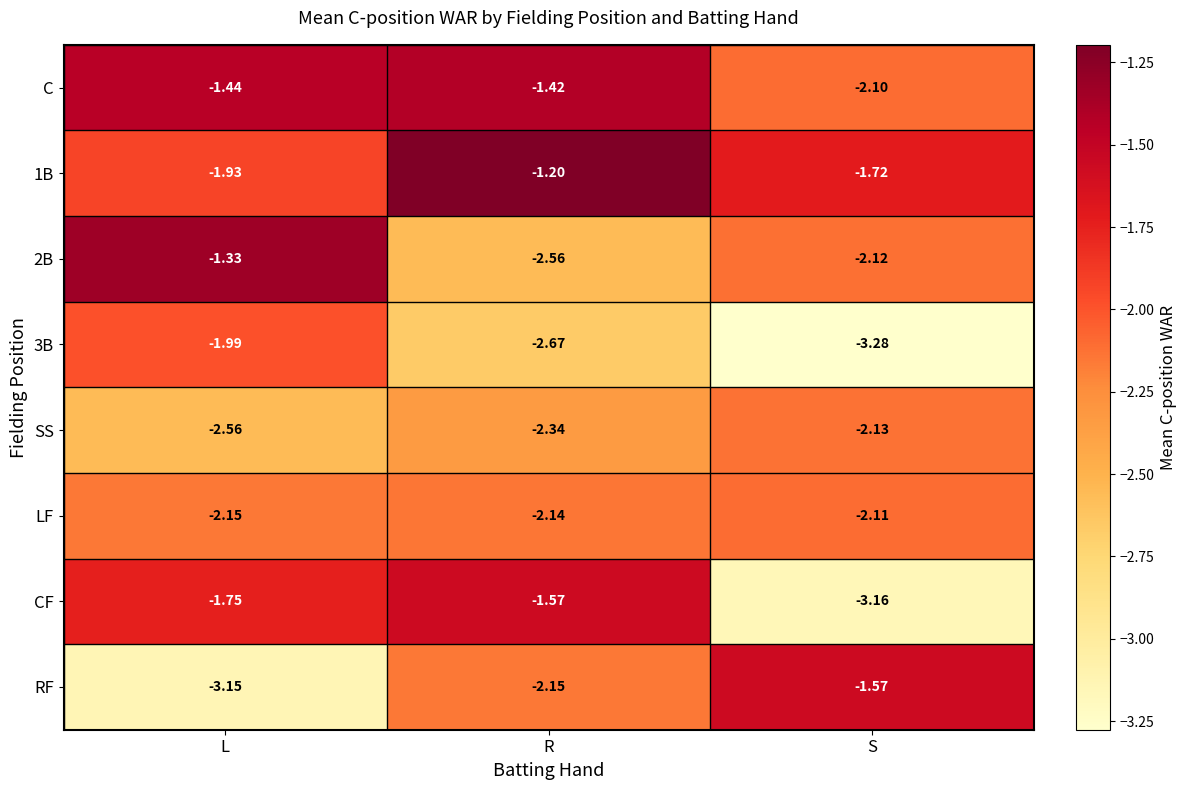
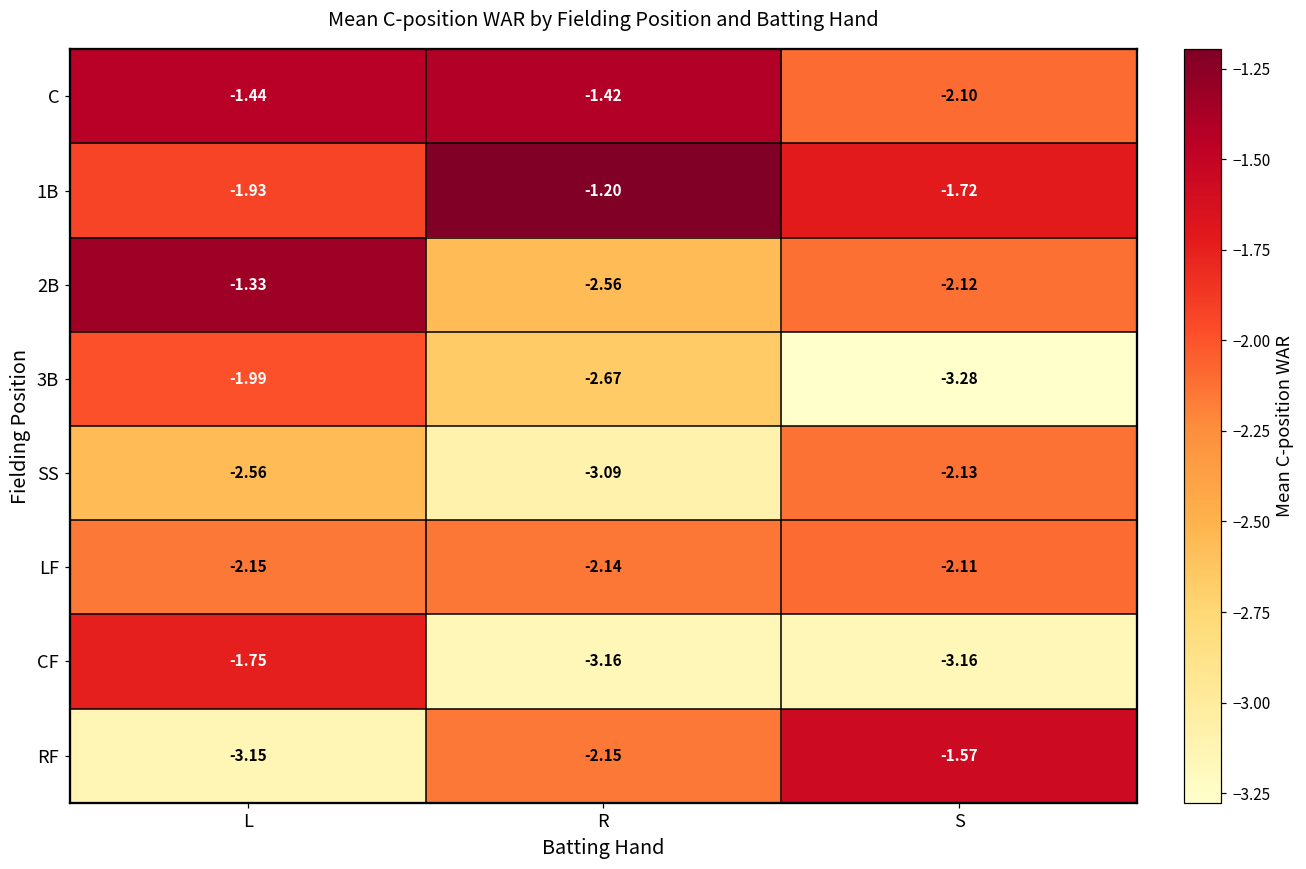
  {
    "C": {
      "L": -1.44,
      "R": -1.42,
      "S": -2.10
    },
    "1B": {
      "L": -1.93,
      "R": -1.20,
      "S": -1.72
    },
    "2B": {
      "L": -1.33,
      "R": -2.56,
      "S": -2.12
    },
    "3B": {
      "L": -1.99,
      "R": -2.67,
      "S": -3.28
    },
    "SS": {
      "L": -2.56,
-     "R": -2.34,
+     "R": -3.09,
      "S": -2.13
    },
    "LF": {
      "L": -2.15,
      "R": -2.14,
      "S": -2.11
    },
    "CF": {
      "L": -1.75,
-     "R": -1.57,
+     "R": -3.16,
      "S": -3.16
    },
    "RF": {
      "L": -3.15,
      "R": -2.15,
      "S": -1.57
    }
  }
